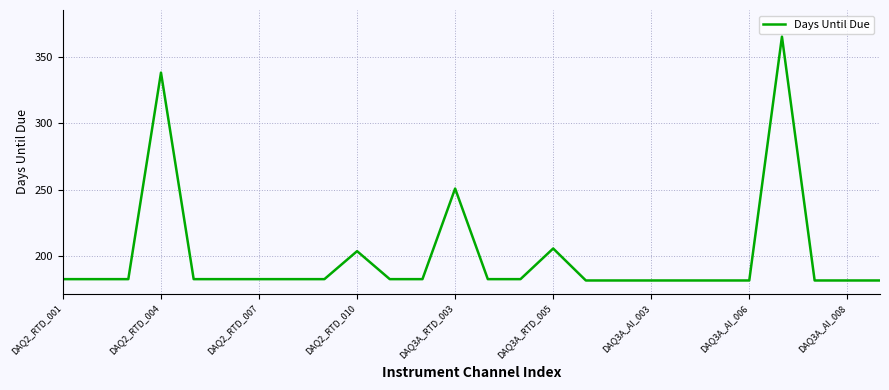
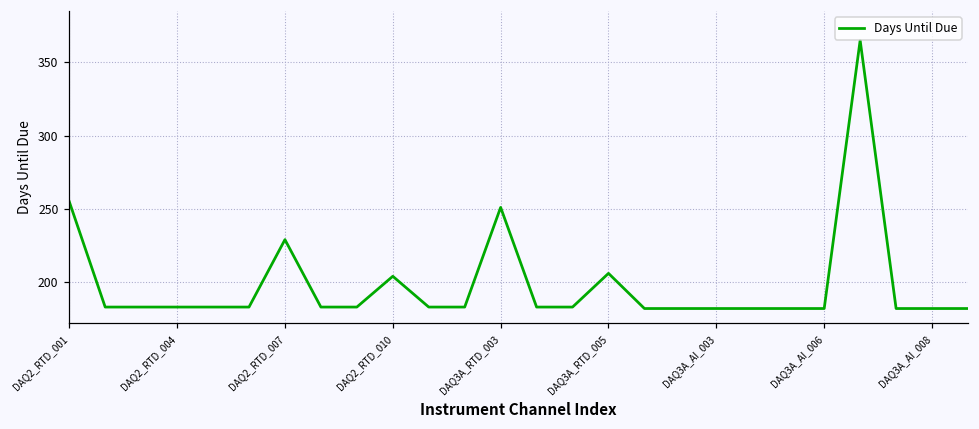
  {
-   "DAQ2_RTD_001": 183,
-   "DAQ2_RTD_004": 338,
-   "DAQ2_RTD_007": 183,
+   "DAQ2_RTD_001": 255,
+   "DAQ2_RTD_004": 183,
+   "DAQ2_RTD_007": 229,
    "DAQ2_RTD_010": 204,
    "DAQ3A_RTD_003": 251,
    "DAQ3A_RTD_005": 206,
    "DAQ3A_AI_003": 182,
    "DAQ3A_AI_006": 182,
    "DAQ3A_AI_008": 182
  }
